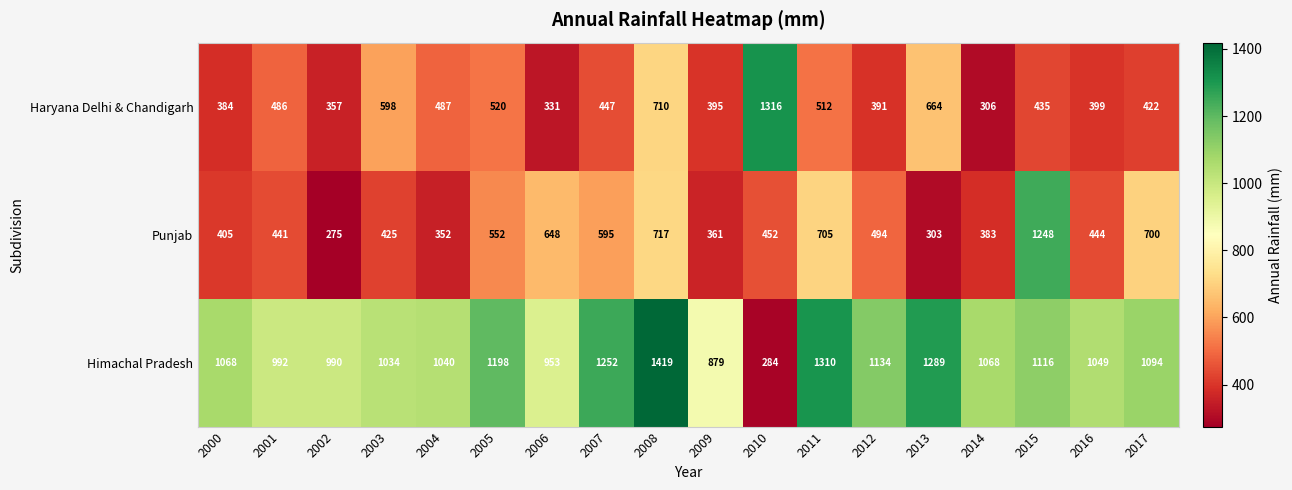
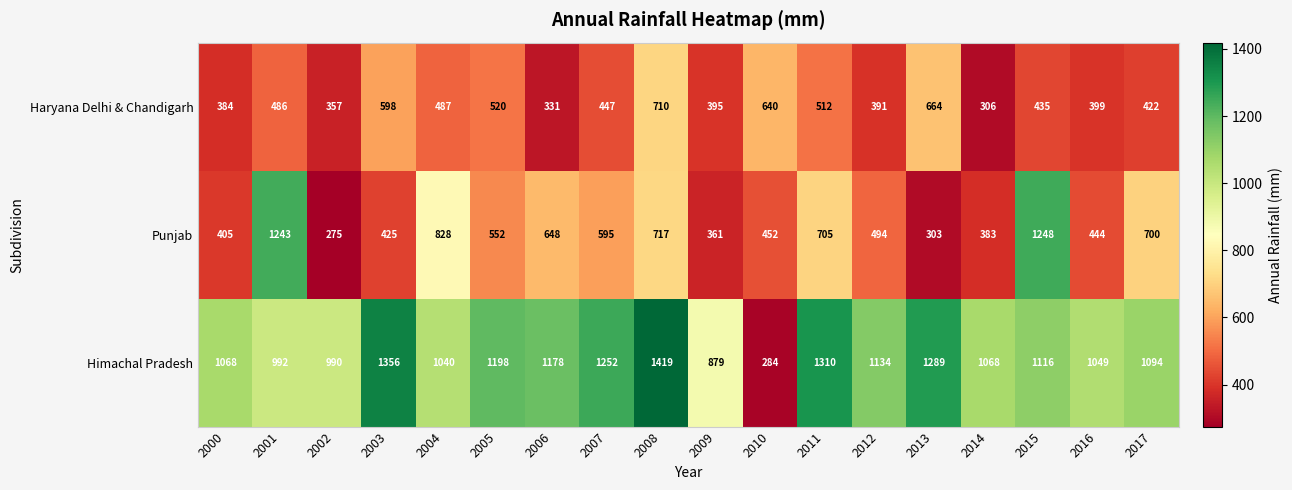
  {
    "Haryana Delhi & Chandigarh": {
      "2000": 384,
      "2001": 486,
      "2002": 357,
      "2003": 598,
      "2004": 487,
      "2005": 520,
      "2006": 331,
      "2007": 447,
      "2008": 710,
      "2009": 395,
-     "2010": 1316,
+     "2010": 640,
      "2011": 512,
      "2012": 391,
      "2013": 664,
      "2014": 306,
      "2015": 435,
      "2016": 399,
      "2017": 422
    },
    "Punjab": {
      "2000": 405,
-     "2001": 441,
+     "2001": 1243,
      "2002": 275,
      "2003": 425,
-     "2004": 352,
+     "2004": 828,
      "2005": 552,
      "2006": 648,
      "2007": 595,
      "2008": 717,
      "2009": 361,
      "2010": 452,
      "2011": 705,
      "2012": 494,
      "2013": 303,
      "2014": 383,
      "2015": 1248,
      "2016": 444,
      "2017": 700
    },
    "Himachal Pradesh": {
      "2000": 1068,
      "2001": 992,
      "2002": 990,
-     "2003": 1034,
+     "2003": 1356,
      "2004": 1040,
      "2005": 1198,
-     "2006": 953,
+     "2006": 1178,
      "2007": 1252,
      "2008": 1419,
      "2009": 879,
      "2010": 284,
      "2011": 1310,
      "2012": 1134,
      "2013": 1289,
      "2014": 1068,
      "2015": 1116,
      "2016": 1049,
      "2017": 1094
    }
  }
